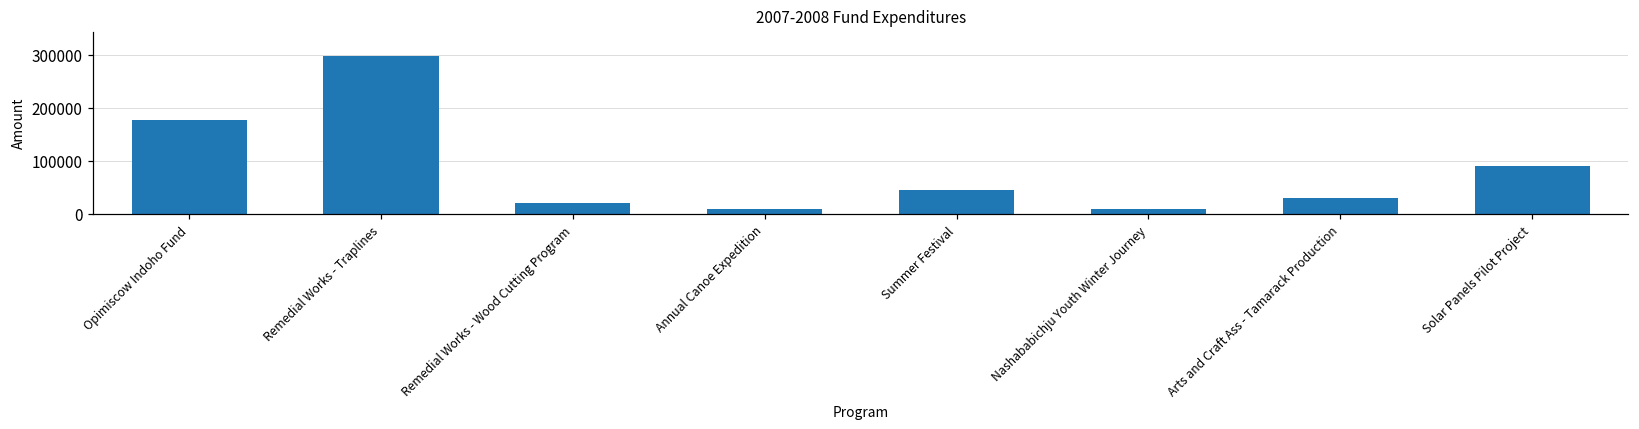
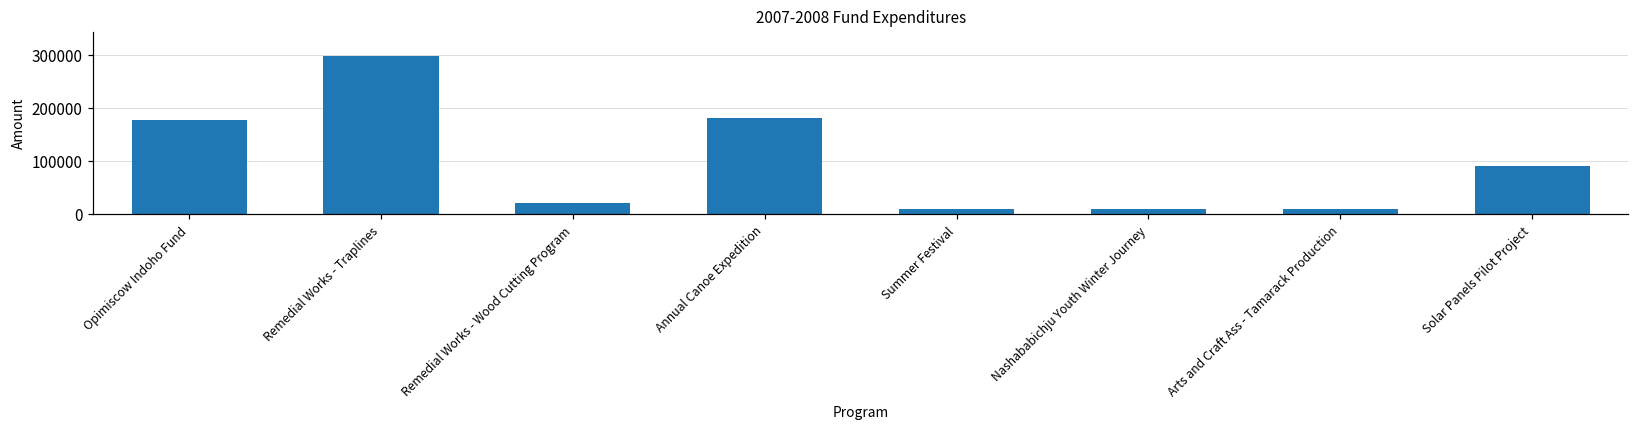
  {
    "Opimiscow Indoho Fund": 180000,
    "Remedial Works - Traplines": 300000,
    "Remedial Works - Wood Cutting Program": 20000,
-   "Annual Canoe Expedition": 10000,
-   "Summer Festival": 50000,
+   "Annual Canoe Expedition": 180000,
+   "Summer Festival": 10000,
    "Nashababichju Youth Winter Journey": 10000,
-   "Arts and Craft Ass - Tamarack Production": 30000,
+   "Arts and Craft Ass - Tamarack Production": 10000,
    "Solar Panels Pilot Project": 90000
  }
